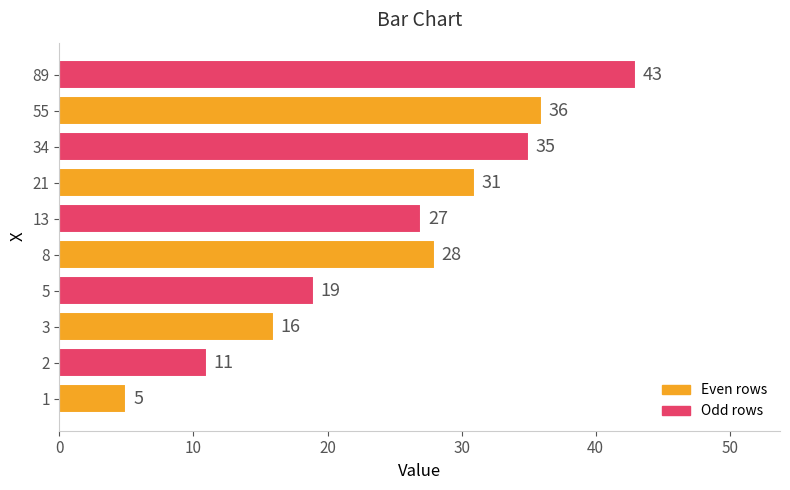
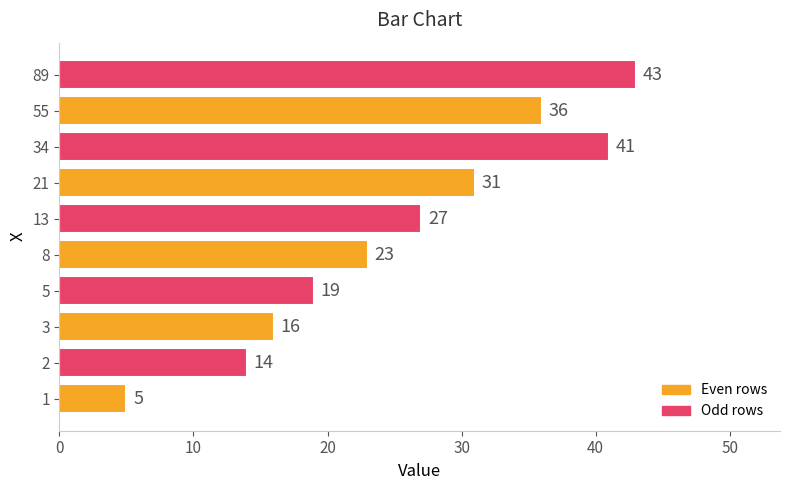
  {
    "89": 43,
    "55": 36,
-   "34": 35,
+   "34": 41,
    "21": 31,
    "13": 27,
-   "8": 28,
+   "8": 23,
    "5": 19,
    "3": 16,
-   "2": 11,
+   "2": 14,
    "1": 5
  }
